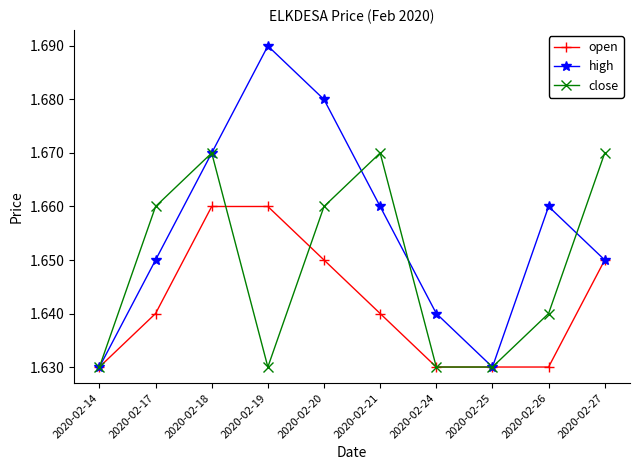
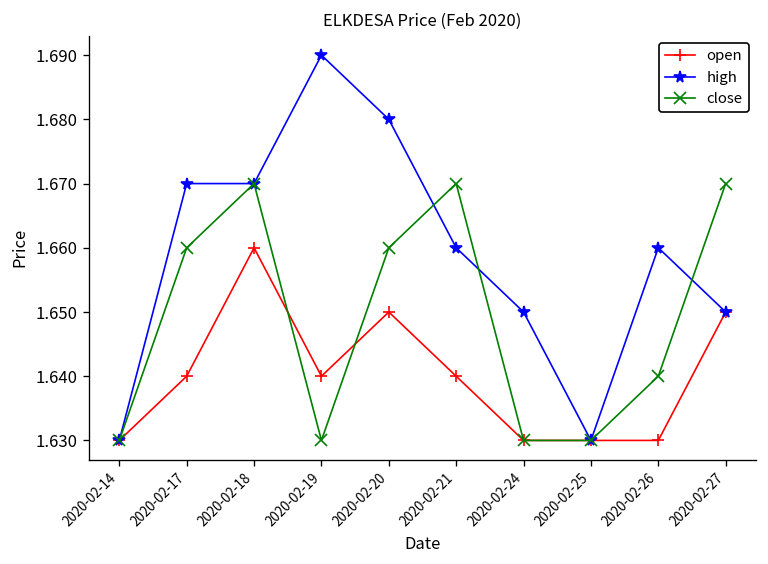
  {
    "open": {
      "2020-02-17": 1.64,
      "2020-02-18": 1.66,
-     "2020-02-19": 1.66,
+     "2020-02-19": 1.64,
      "2020-02-20": 1.65,
      "2020-02-21": 1.64,
      "2020-02-26": 1.63
    },
    "high": {
-     "2020-02-17": 1.65,
+     "2020-02-17": 1.67,
      "2020-02-19": 1.69,
      "2020-02-20": 1.68,
      "2020-02-21": 1.66,
-     "2020-02-24": 1.64,
+     "2020-02-24": 1.65,
      "2020-02-26": 1.66
    },
    "close": {
      "2020-02-17": 1.66,
      "2020-02-19": 1.63,
      "2020-02-20": 1.66,
      "2020-02-21": 1.67,
      "2020-02-26": 1.64,
      "2020-02-27": 1.67
    }
  }
